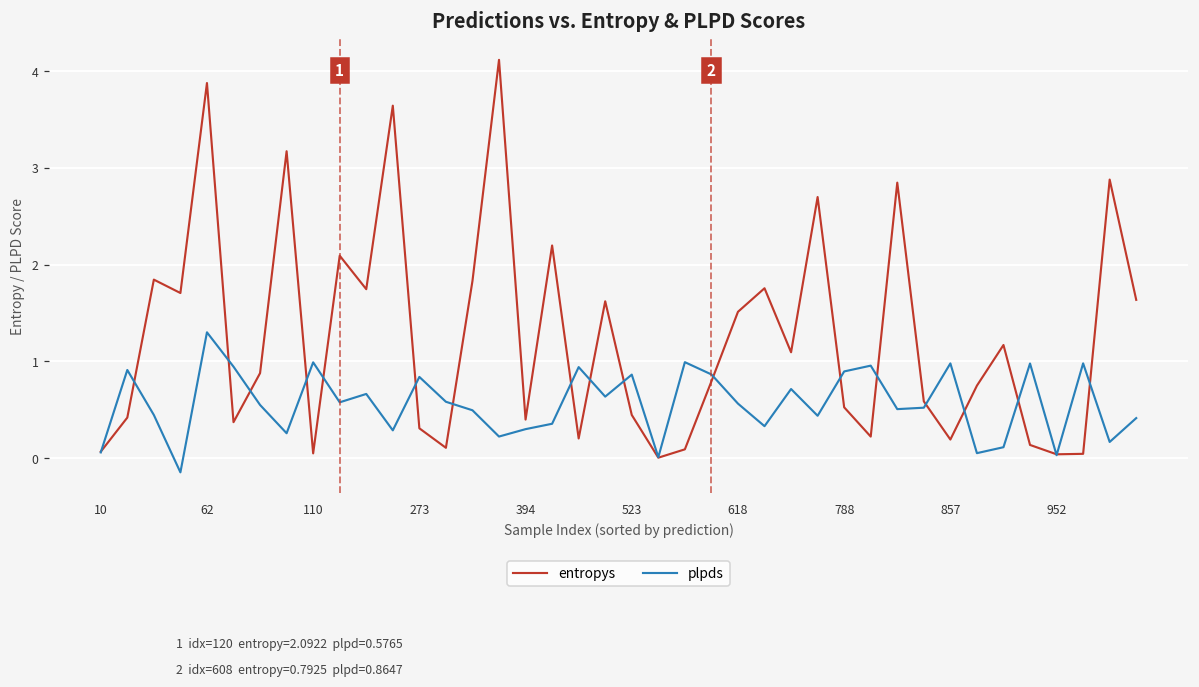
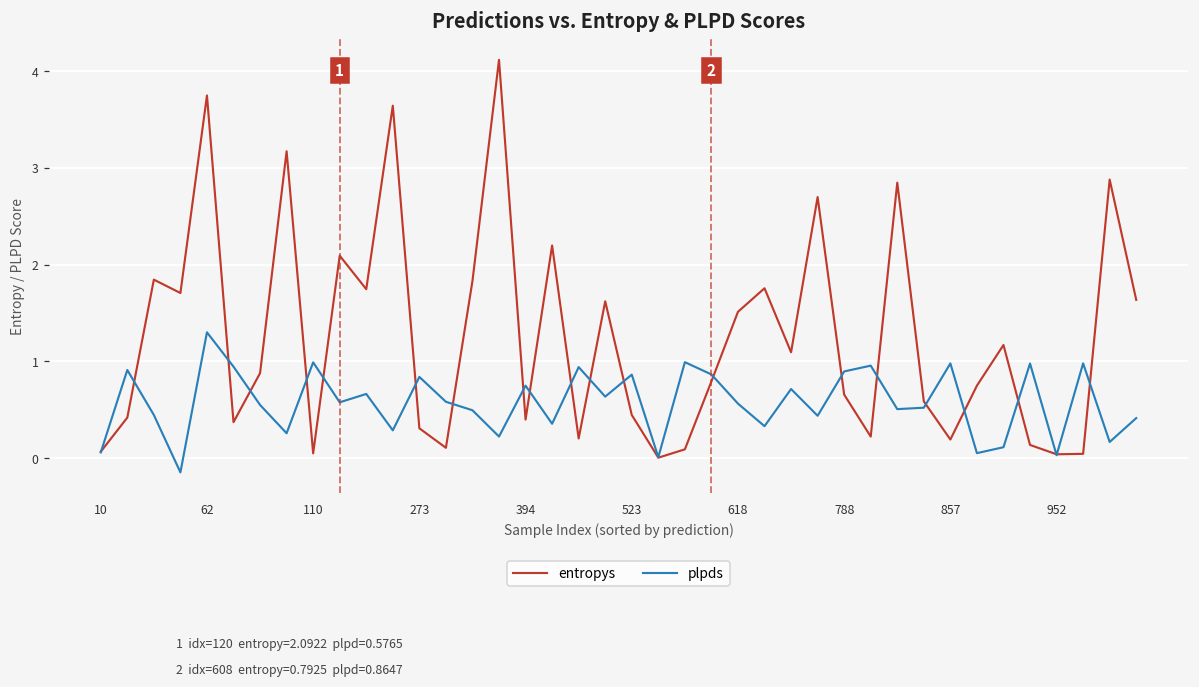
  {
    "entropys": {
-     "62": 3.9,
+     "62": 3.7,
      "110": 0.0,
      "273": 0.3,
      "394": 0.4,
      "523": 0.4,
      "618": 1.5,
-     "788": 0.5,
+     "788": 0.7,
      "857": 0.2
    },
    "plpds": {
      "62": 1.3,
      "110": 1.0,
      "273": 0.8,
-     "394": 0.3,
+     "394": 0.7,
      "523": 0.9,
      "618": 0.6,
      "788": 0.9,
      "857": 1.0
    }
  }
